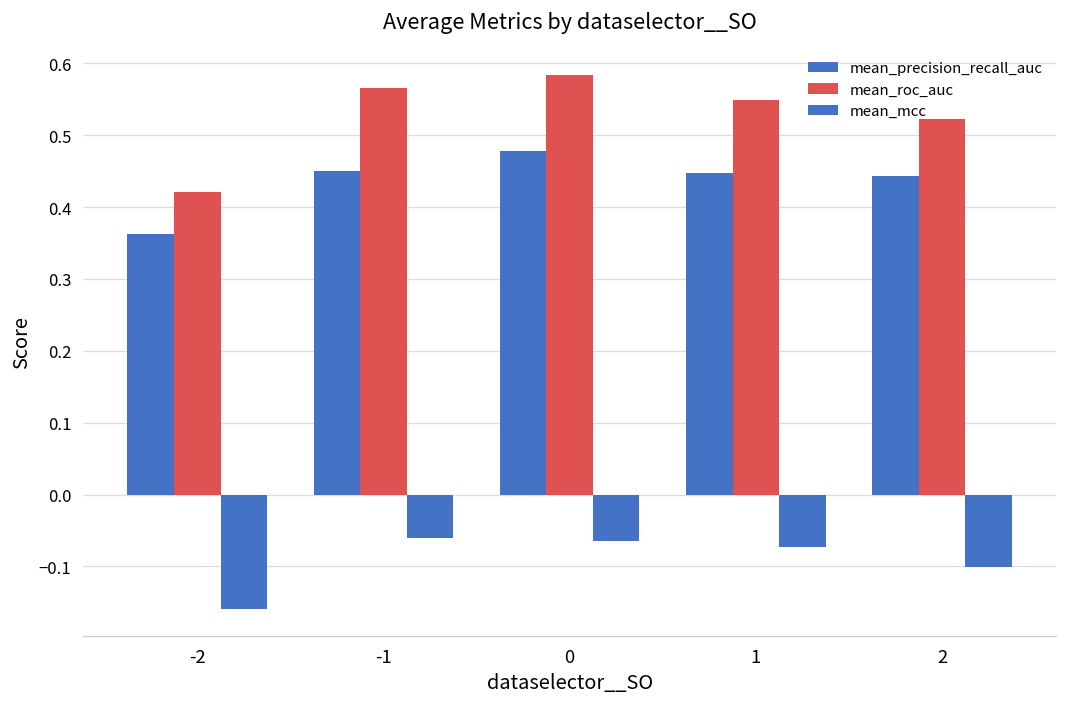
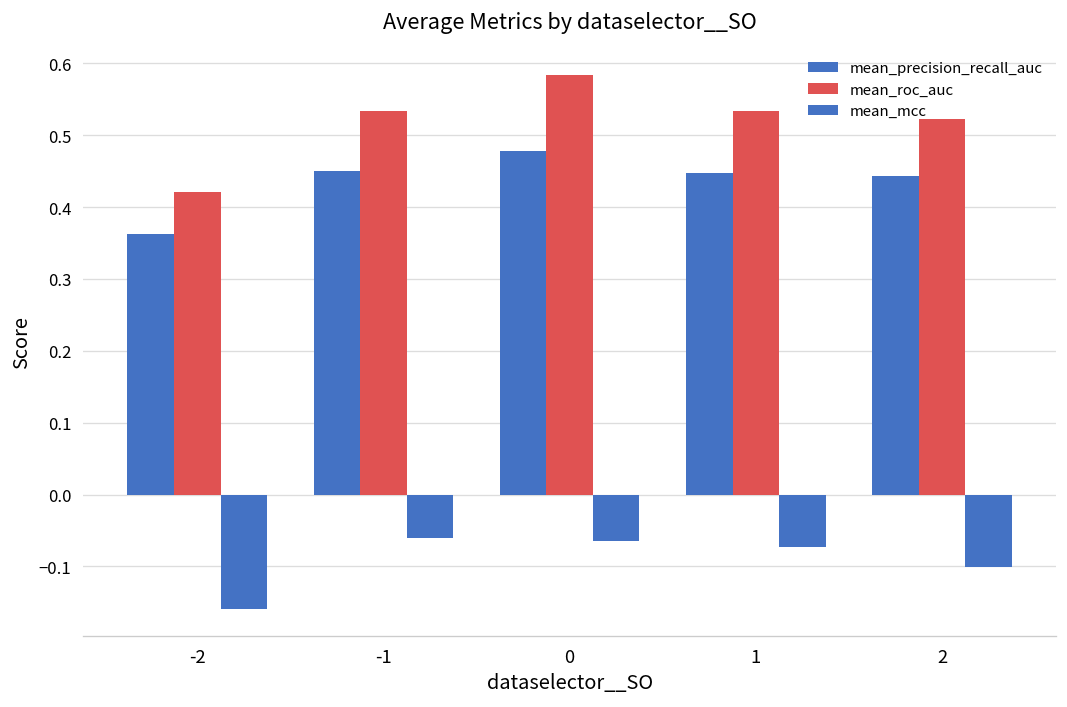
  {
    "mean_roc_auc": {
      "-2": 0.42,
-     "-1": 0.57,
+     "-1": 0.53,
      "0": 0.58,
-     "1": 0.55,
+     "1": 0.53,
      "2": 0.52
    }
  }
